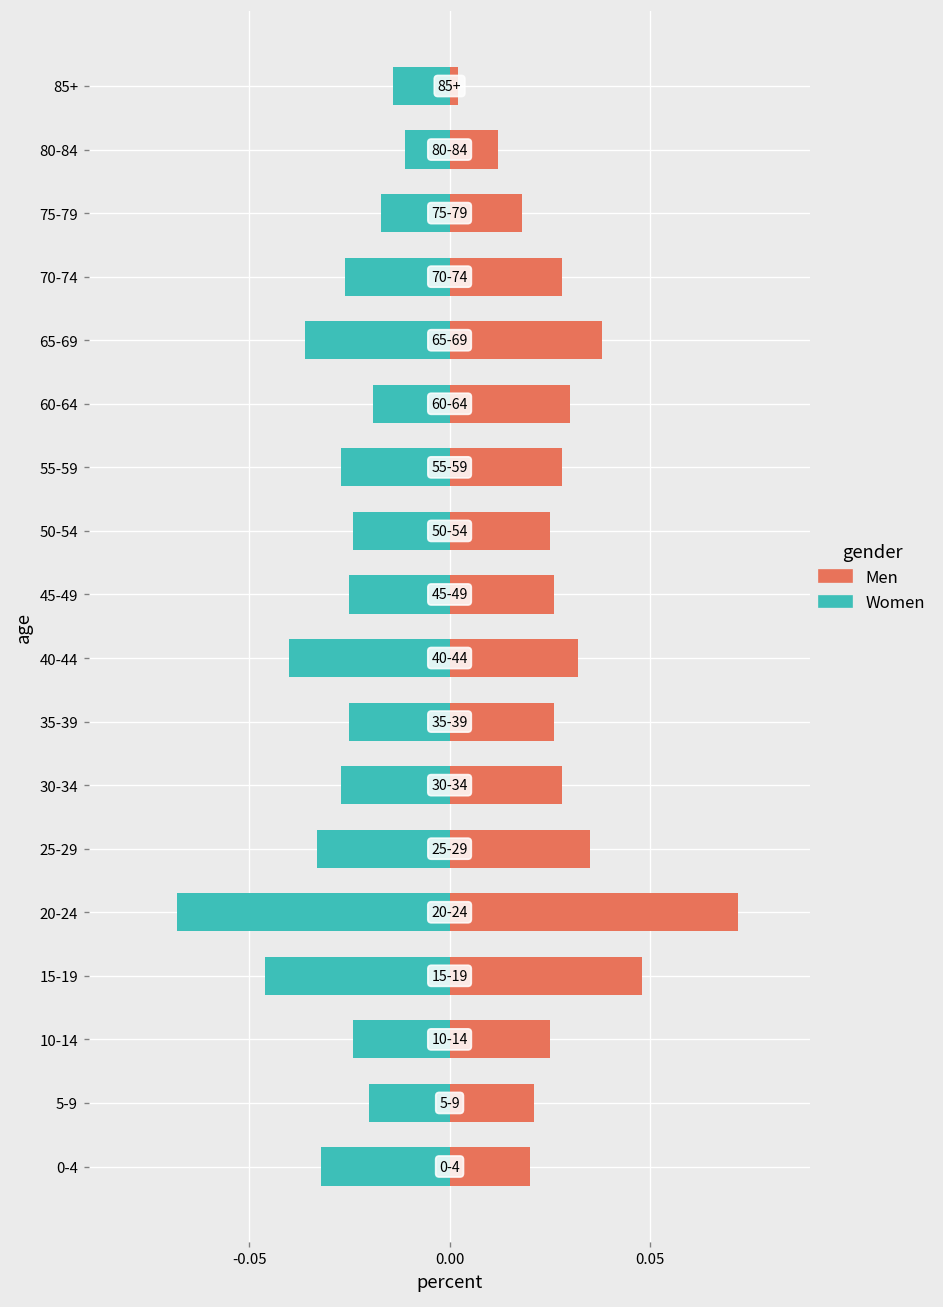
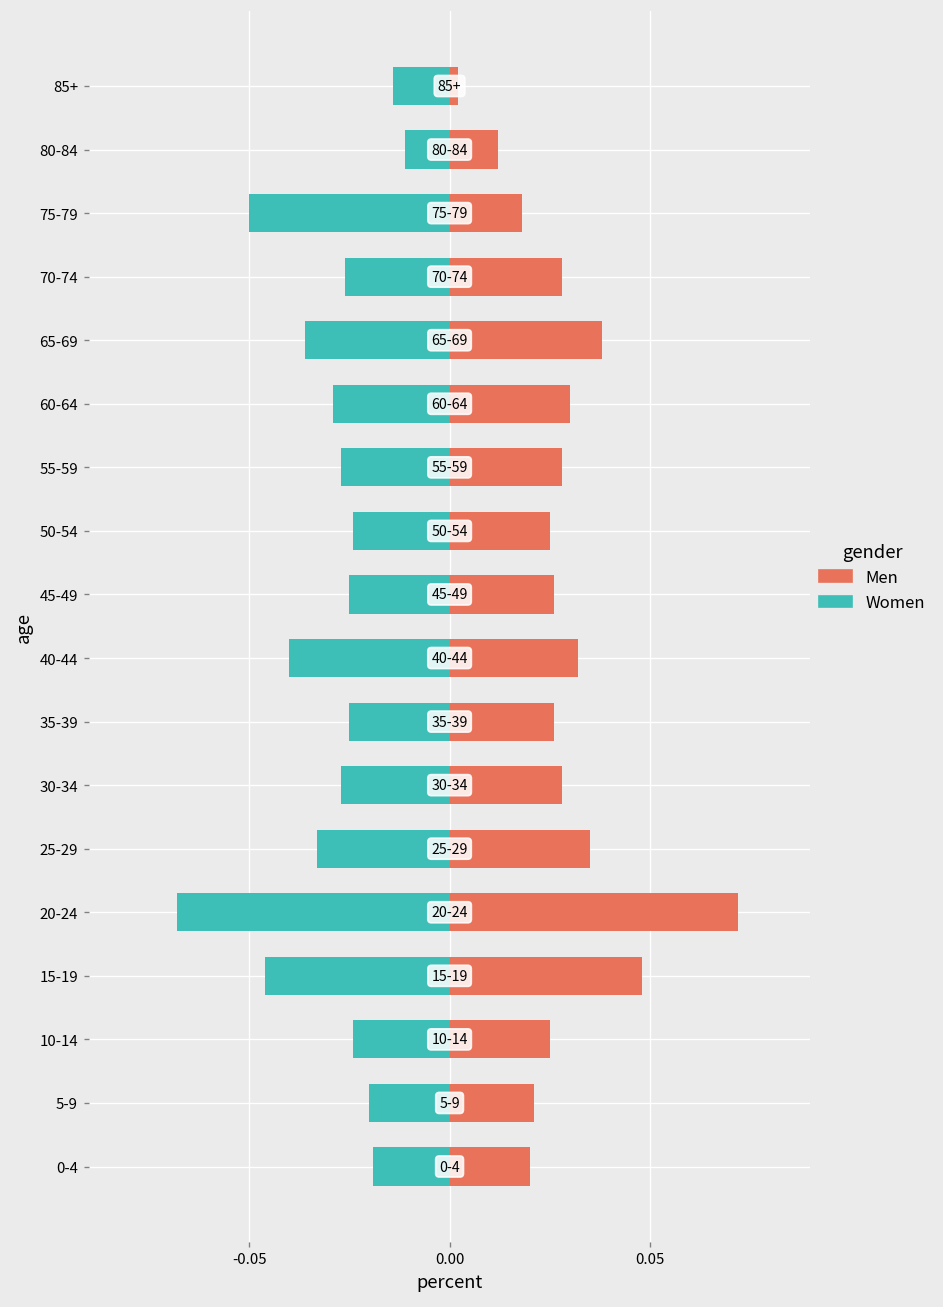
  {
    "Men": {
      "80-84": 0.012,
      "75-79": 0.018,
      "70-74": 0.028,
      "65-69": 0.038,
      "60-64": 0.030,
      "55-59": 0.028,
      "50-54": 0.025,
      "45-49": 0.026,
      "40-44": 0.032,
      "35-39": 0.026,
      "30-34": 0.028,
      "25-29": 0.035,
      "20-24": 0.072,
      "15-19": 0.048,
      "10-14": 0.025,
      "5-9": 0.021,
      "0-4": 0.020
    },
    "Women": {
-     "75-79": -0.017,
-     "60-64": -0.019,
-     "0-4": -0.032
+     "75-79": -0.050,
+     "60-64": -0.029,
+     "0-4": -0.019
    }
  }
